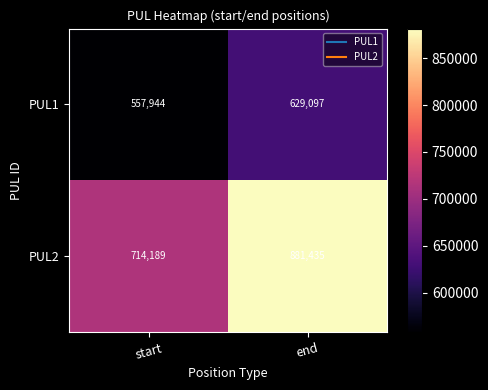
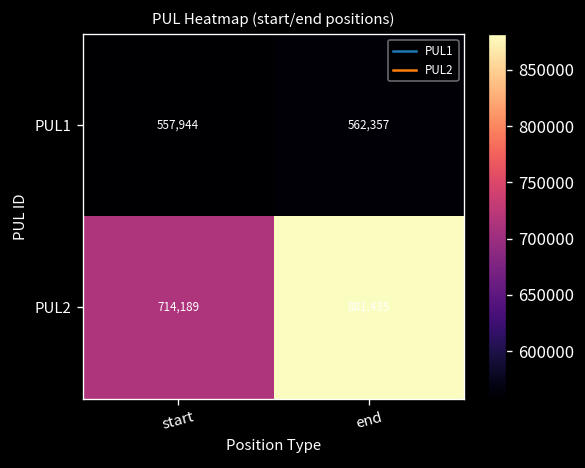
  {
    "PUL1": {
      "start": "557,944",
-     "end": "629,097"
+     "end": "562,357"
    },
    "PUL2": {
      "start": "714,189",
      "end": "881,435"
    }
  }
